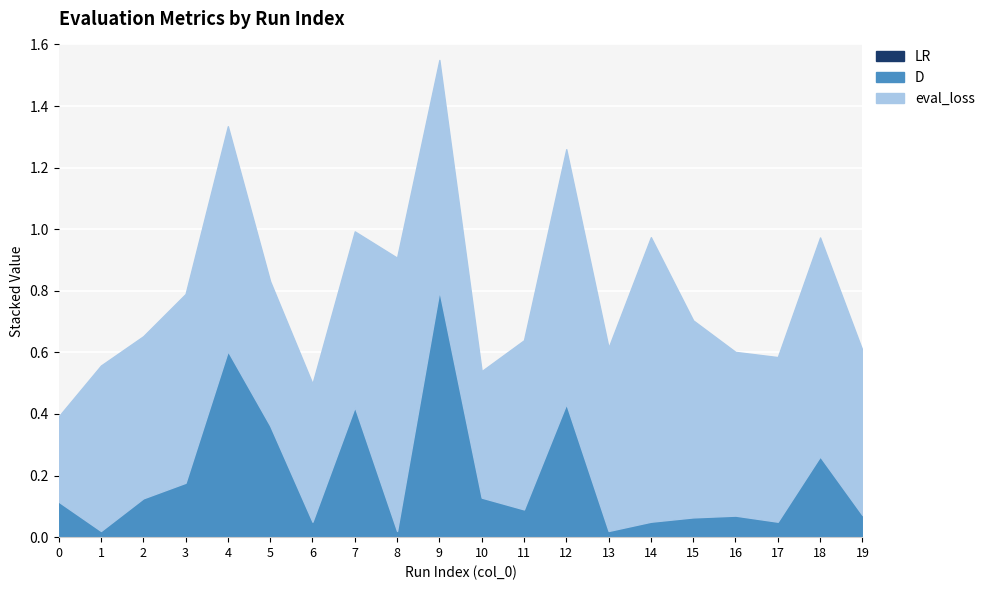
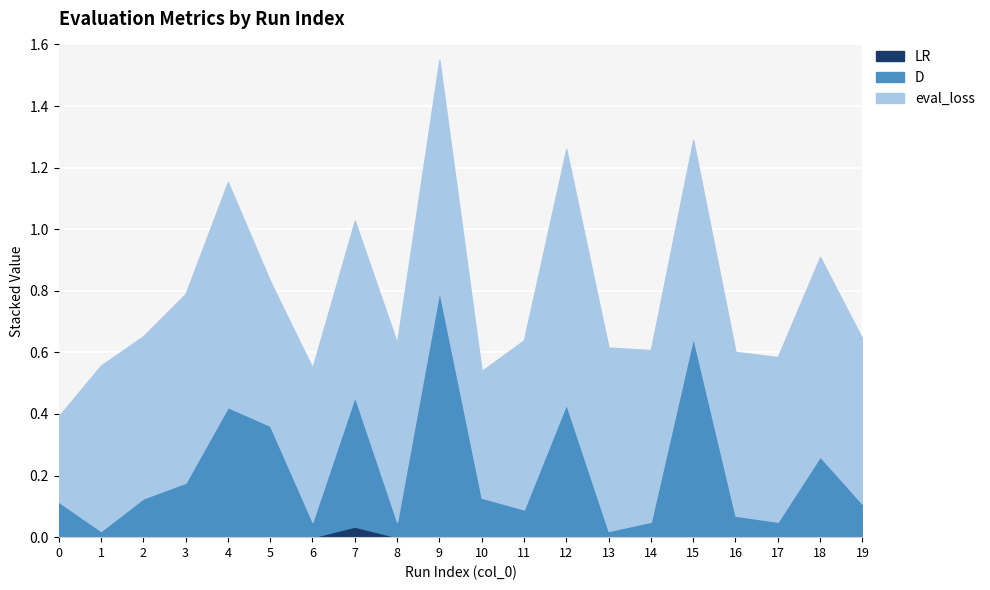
  {
    "LR": {
-     "7": 0.00
+     "7": 0.03
    },
    "D": {
-     "4": 0.60,
-     "8": 0.02,
-     "15": 0.06,
-     "19": 0.07
+     "4": 0.42,
+     "8": 0.05,
+     "15": 0.65,
+     "19": 0.11
    },
    "eval_loss": {
      "0": 0.28,
      "1": 0.54,
      "2": 0.53,
      "3": 0.61,
      "4": 0.73,
      "5": 0.47,
-     "6": 0.45,
+     "6": 0.50,
      "7": 0.57,
-     "8": 0.89,
+     "8": 0.58,
      "9": 0.75,
      "10": 0.41,
      "11": 0.55,
      "12": 0.83,
      "13": 0.60,
-     "14": 0.92,
+     "14": 0.56,
      "15": 0.64,
      "16": 0.53,
      "17": 0.53,
-     "18": 0.71,
+     "18": 0.65,
      "19": 0.54
    }
  }
